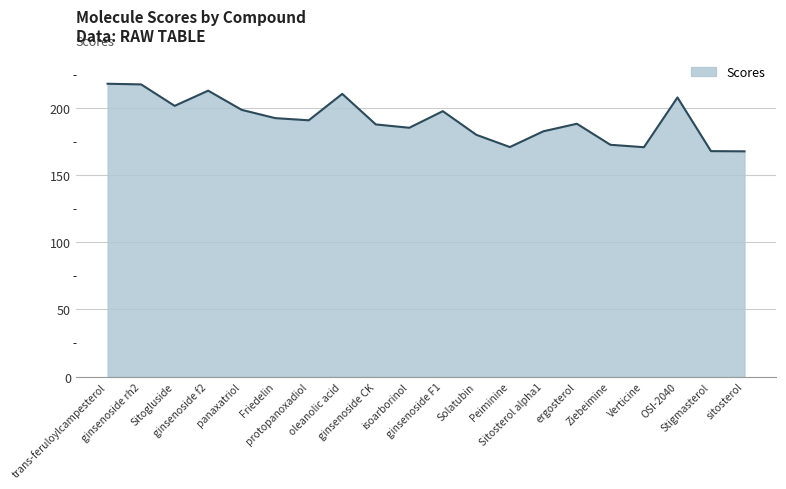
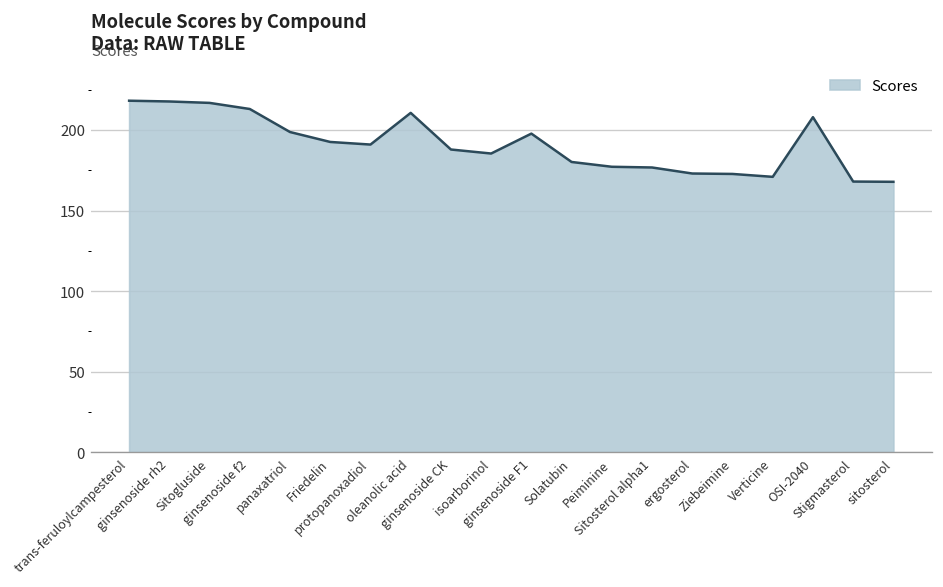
  {
    "trans-feruloylcampesterol": 218,
    "ginsenoside rh2": 218,
-   "Sitogluside": 202,
+   "Sitogluside": 217,
    "ginsenoside f2": 213,
    "panaxatriol": 199,
    "Friedelin": 193,
    "protopanoxadiol": 191,
    "oleanolic acid": 211,
    "ginsenoside CK": 188,
    "isoarborinol": 185,
    "ginsenoside F1": 198,
    "Solatubin": 180,
-   "Peiminine": 171,
-   "Sitosterol alpha1": 183,
-   "ergosterol": 188,
+   "Peiminine": 177,
+   "Sitosterol alpha1": 177,
+   "ergosterol": 173,
    "Ziebeimine": 173,
    "Verticine": 171,
    "OSI-2040": 208,
    "Stigmasterol": 168,
    "sitosterol": 168
  }
